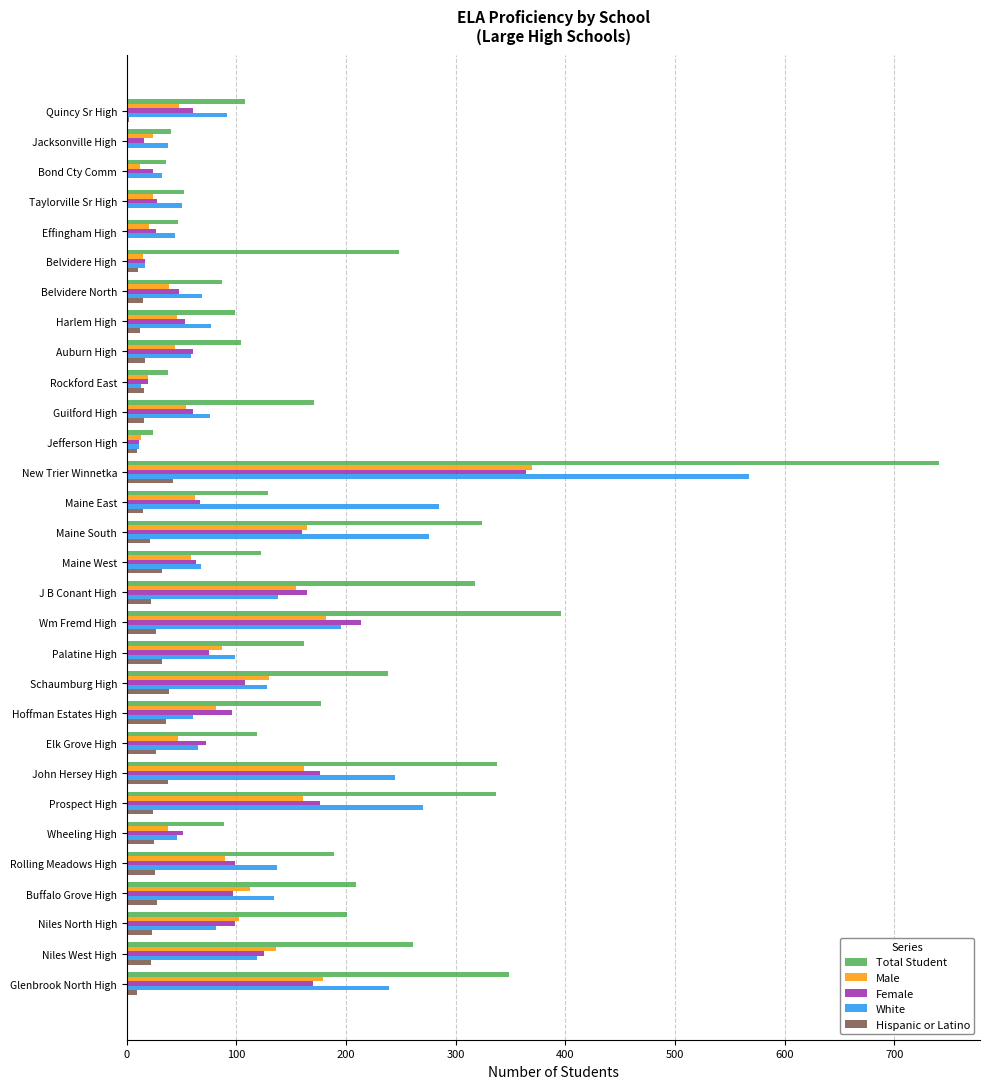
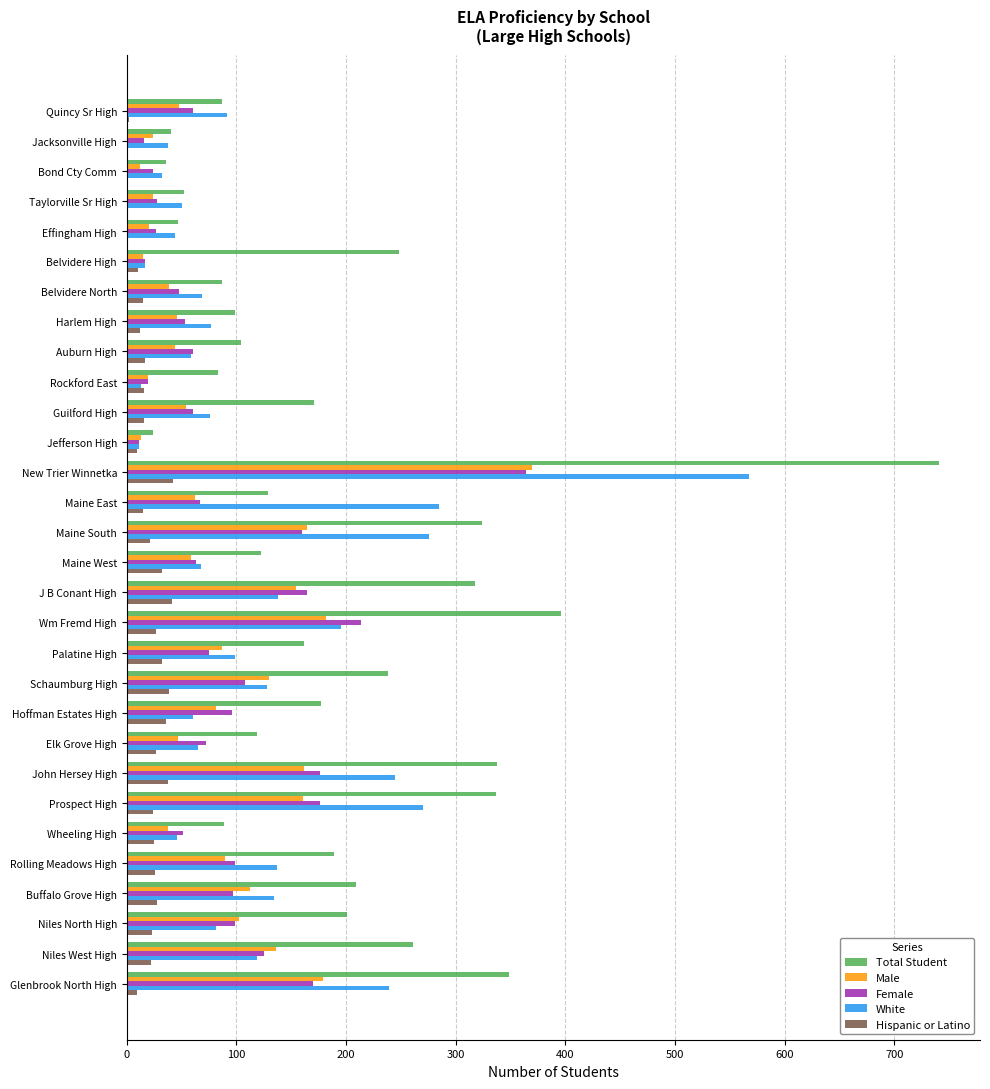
  {
    "Total Student": {
-     "Quincy Sr High": 108,
+     "Quincy Sr High": 87,
      "Jacksonville High": 40,
      "Bond Cty Comm": 36,
      "Taylorville Sr High": 52,
      "Effingham High": 47,
      "Belvidere High": 248,
      "Belvidere North": 87,
      "Harlem High": 99,
      "Auburn High": 104,
-     "Rockford East": 38,
+     "Rockford East": 83,
      "Guilford High": 171,
      "Jefferson High": 24,
      "New Trier Winnetka": 741,
      "Maine East": 129,
      "Maine South": 324,
      "Maine West": 122,
      "J B Conant High": 318,
      "Wm Fremd High": 396,
      "Palatine High": 162,
      "Schaumburg High": 238,
      "Hoffman Estates High": 177,
      "Elk Grove High": 119,
      "John Hersey High": 338,
      "Prospect High": 337,
      "Wheeling High": 89,
      "Rolling Meadows High": 189,
      "Buffalo Grove High": 209,
      "Niles North High": 201,
      "Niles West High": 261,
      "Glenbrook North High": 349
    },
    "Male": {
      "Quincy Sr High": 48,
      "Jacksonville High": 24,
      "Bond Cty Comm": 12,
      "Taylorville Sr High": 24,
      "Effingham High": 20,
      "Belvidere High": 15,
      "Belvidere North": 39,
      "Harlem High": 46,
      "Auburn High": 44,
      "Rockford East": 19,
      "Guilford High": 54,
      "Jefferson High": 13,
      "New Trier Winnetka": 370,
      "Maine East": 62,
      "Maine South": 164,
      "Maine West": 59,
      "J B Conant High": 154,
      "Wm Fremd High": 182,
      "Palatine High": 87,
      "Schaumburg High": 130,
      "Hoffman Estates High": 81,
      "Elk Grove High": 47,
      "John Hersey High": 162,
      "Prospect High": 161,
      "Wheeling High": 38,
      "Rolling Meadows High": 90,
      "Buffalo Grove High": 112,
      "Niles North High": 102,
      "Niles West High": 136,
      "Glenbrook North High": 179
    },
    "Female": {
      "Quincy Sr High": 60,
      "Jacksonville High": 16,
      "Bond Cty Comm": 24,
      "Taylorville Sr High": 28,
      "Effingham High": 27,
      "Belvidere High": 17,
      "Belvidere North": 48,
      "Harlem High": 53,
      "Auburn High": 60,
      "Rockford East": 19,
      "Guilford High": 60,
      "Jefferson High": 11,
      "New Trier Winnetka": 364,
      "Maine East": 67,
      "Maine South": 160,
      "Maine West": 63,
      "J B Conant High": 164,
      "Wm Fremd High": 214,
      "Palatine High": 75,
      "Schaumburg High": 108,
      "Hoffman Estates High": 96,
      "Elk Grove High": 72,
      "John Hersey High": 176,
      "Prospect High": 176,
      "Wheeling High": 51,
      "Rolling Meadows High": 99,
      "Buffalo Grove High": 97,
      "Niles North High": 99,
      "Niles West High": 125,
      "Glenbrook North High": 170
    },
    "White": {
      "Quincy Sr High": 91,
      "Jacksonville High": 38,
      "Bond Cty Comm": 32,
      "Taylorville Sr High": 50,
      "Effingham High": 44,
      "Belvidere High": 17,
      "Belvidere North": 69,
      "Harlem High": 77,
      "Auburn High": 59,
      "Rockford East": 13,
      "Guilford High": 76,
      "Jefferson High": 11,
      "New Trier Winnetka": 567,
      "Maine East": 285,
      "Maine South": 276,
      "Maine West": 68,
      "J B Conant High": 138,
      "Wm Fremd High": 195,
      "Palatine High": 99,
      "Schaumburg High": 128,
      "Hoffman Estates High": 60,
      "Elk Grove High": 65,
      "John Hersey High": 245,
      "Prospect High": 270,
      "Wheeling High": 46,
      "Rolling Meadows High": 137,
      "Buffalo Grove High": 134,
      "Niles North High": 81,
      "Niles West High": 119,
      "Glenbrook North High": 239
    },
    "Hispanic or Latino": {
      "Jacksonville High": 0,
      "Bond Cty Comm": 0,
      "Taylorville Sr High": 0,
      "Effingham High": 0,
      "Belvidere High": 10,
      "Belvidere North": 15,
      "Harlem High": 12,
      "Auburn High": 17,
      "Rockford East": 16,
      "Guilford High": 16,
      "Jefferson High": 9,
      "New Trier Winnetka": 42,
      "Maine East": 15,
      "Maine South": 21,
      "Maine West": 32,
-     "J B Conant High": 22,
+     "J B Conant High": 41,
      "Wm Fremd High": 27,
      "Palatine High": 32,
      "Schaumburg High": 39,
      "Hoffman Estates High": 36,
      "Elk Grove High": 27,
      "John Hersey High": 38,
      "Prospect High": 24,
      "Wheeling High": 25,
      "Rolling Meadows High": 26,
      "Buffalo Grove High": 28,
      "Niles North High": 23,
      "Niles West High": 22,
      "Glenbrook North High": 9
    }
  }
